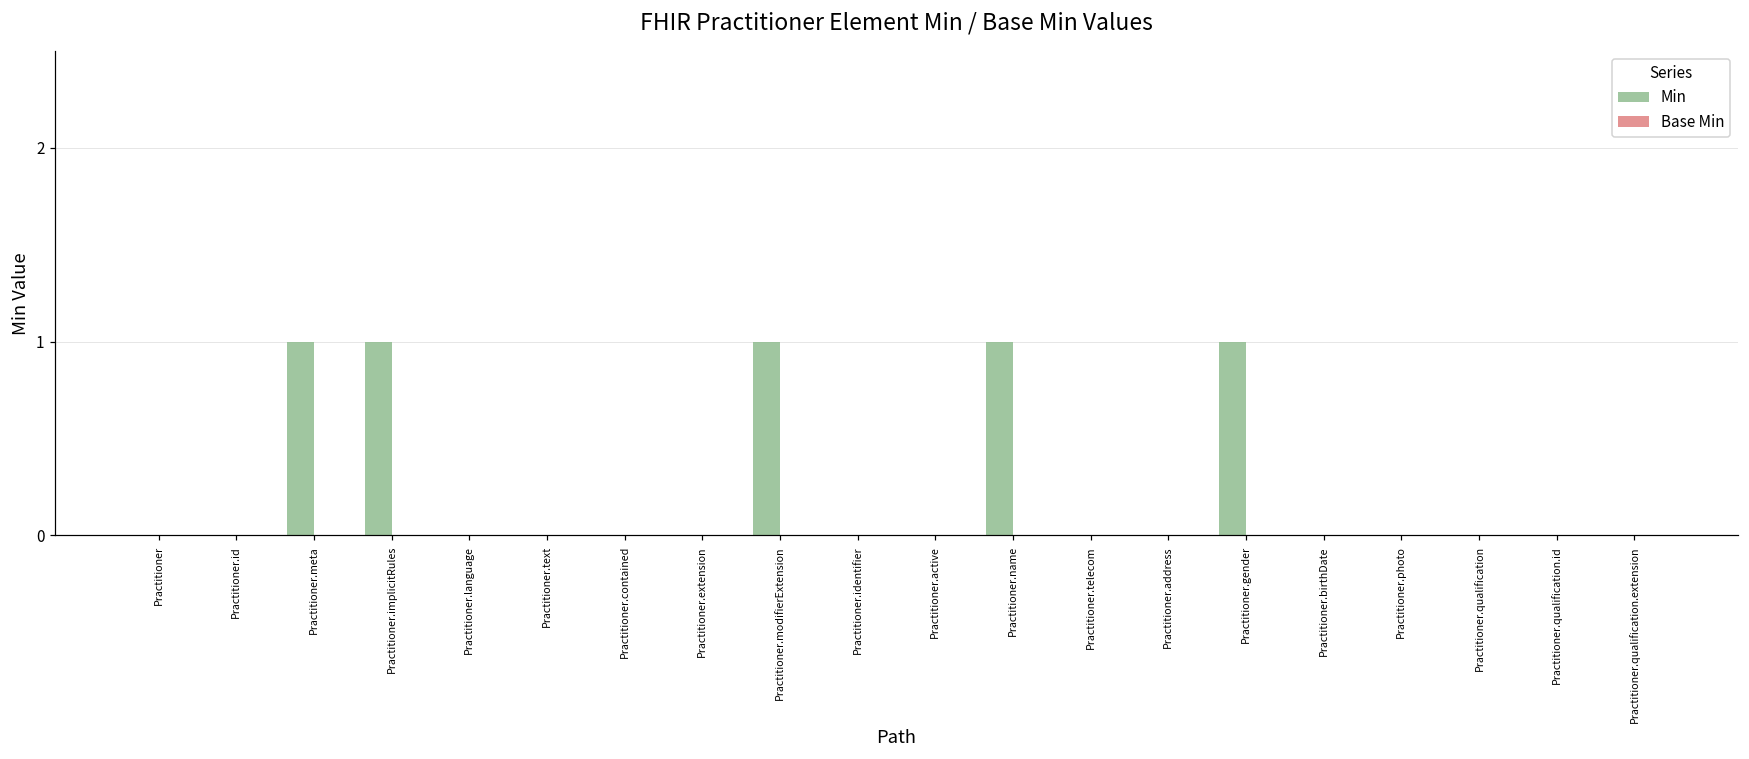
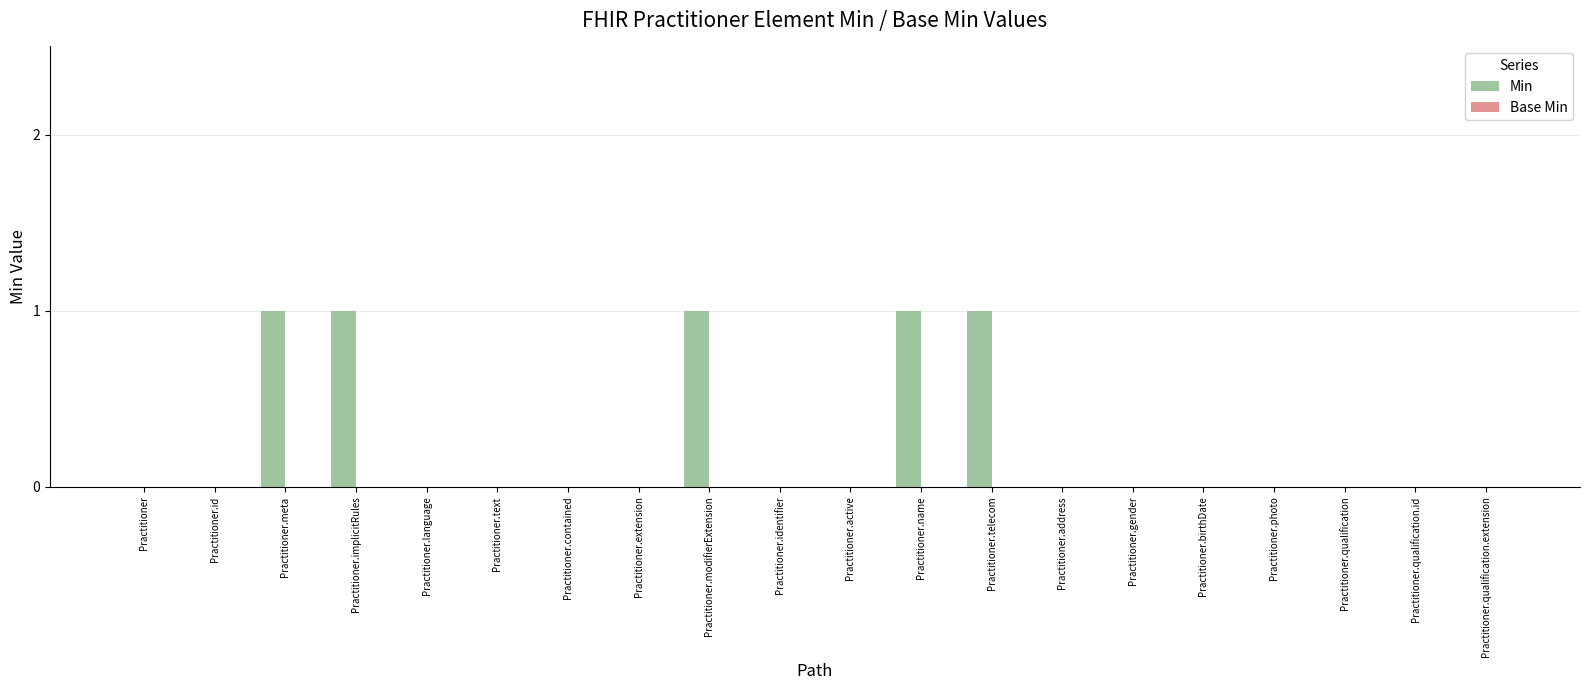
  {
    "Min": {
      "Practitioner": 0,
      "Practitioner.id": 0,
      "Practitioner.meta": 1,
      "Practitioner.implicitRules": 1,
      "Practitioner.language": 0,
      "Practitioner.text": 0,
      "Practitioner.contained": 0,
      "Practitioner.extension": 0,
      "Practitioner.modifierExtension": 1,
      "Practitioner.identifier": 0,
      "Practitioner.active": 0,
      "Practitioner.name": 1,
-     "Practitioner.telecom": 0,
+     "Practitioner.telecom": 1,
      "Practitioner.address": 0,
-     "Practitioner.gender": 1,
+     "Practitioner.gender": 0,
      "Practitioner.birthDate": 0,
      "Practitioner.photo": 0,
      "Practitioner.qualification": 0,
      "Practitioner.qualification.id": 0,
      "Practitioner.qualification.extension": 0
    },
    "Base Min": {
      "Practitioner": 0,
      "Practitioner.id": 0,
      "Practitioner.meta": 0,
      "Practitioner.implicitRules": 0,
      "Practitioner.language": 0,
      "Practitioner.text": 0,
      "Practitioner.contained": 0,
      "Practitioner.extension": 0,
      "Practitioner.modifierExtension": 0,
      "Practitioner.identifier": 0,
      "Practitioner.active": 0,
      "Practitioner.name": 0,
      "Practitioner.telecom": 0,
      "Practitioner.address": 0,
      "Practitioner.gender": 0,
      "Practitioner.birthDate": 0,
      "Practitioner.photo": 0,
      "Practitioner.qualification": 0,
      "Practitioner.qualification.id": 0,
      "Practitioner.qualification.extension": 0
    }
  }
